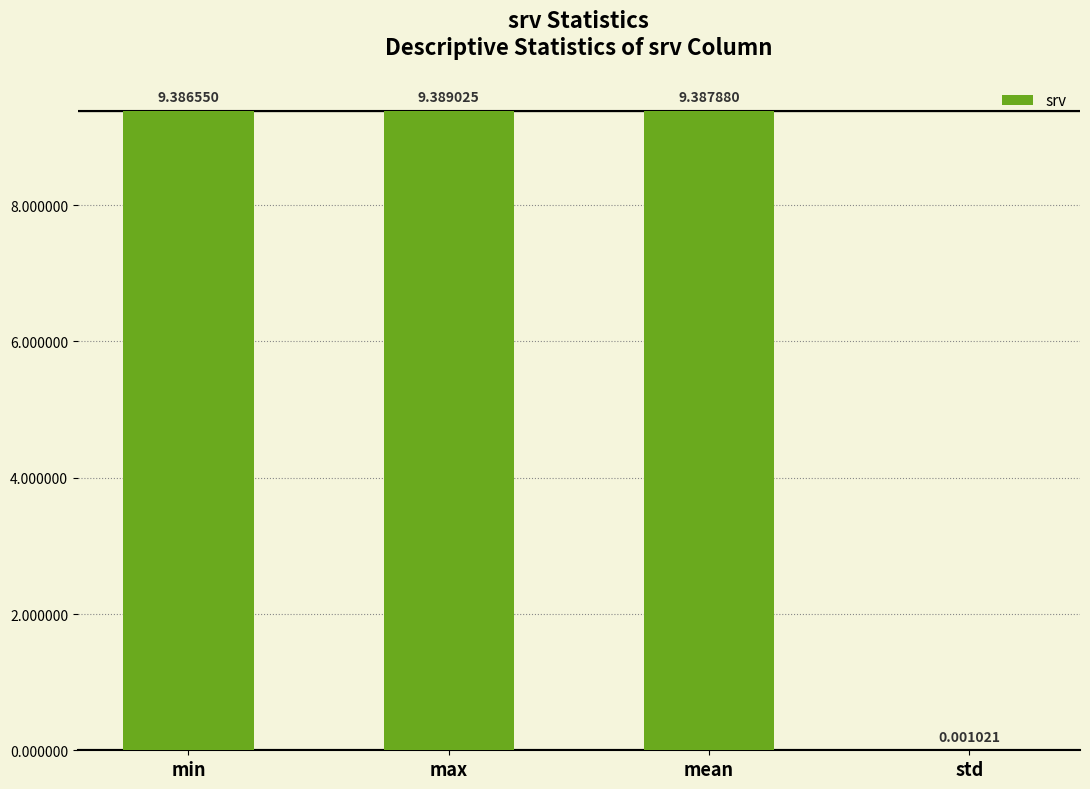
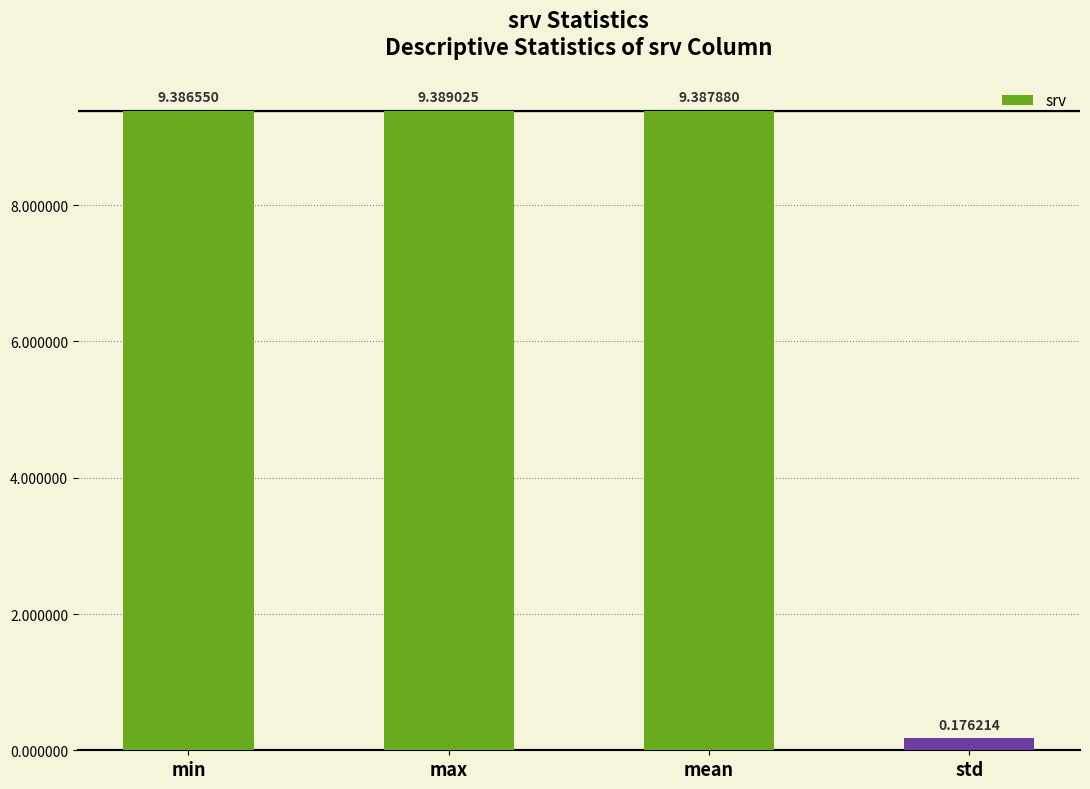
  {
    "min": 9.386550,
    "max": 9.389025,
    "mean": 9.387880,
-   "std": 0.001021
+   "std": 0.176214
  }
